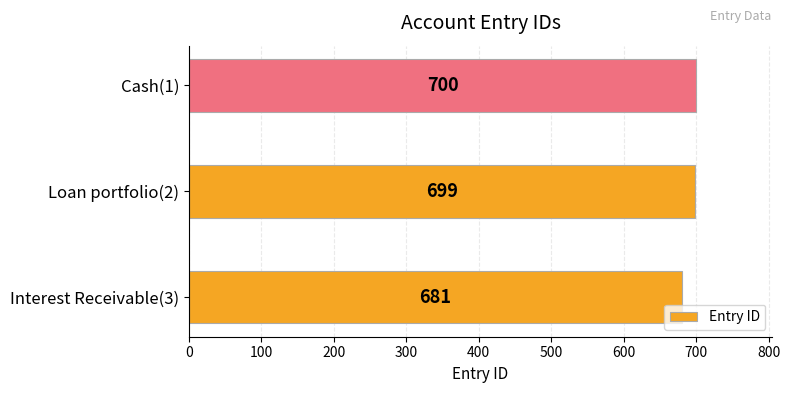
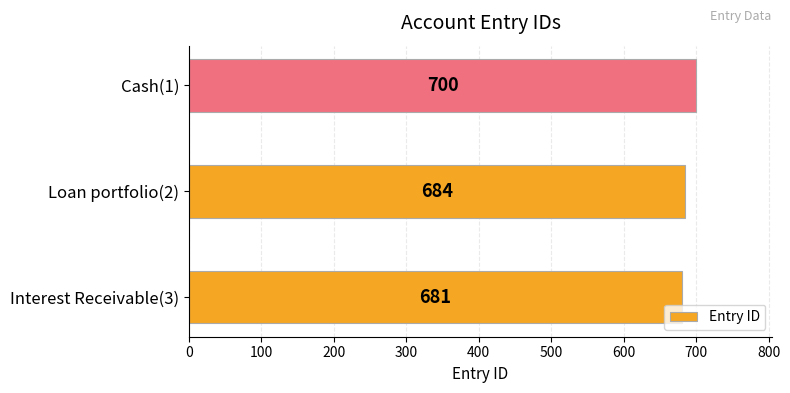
  {
    "Cash(1)": 700,
-   "Loan portfolio(2)": 699,
+   "Loan portfolio(2)": 684,
    "Interest Receivable(3)": 681
  }
